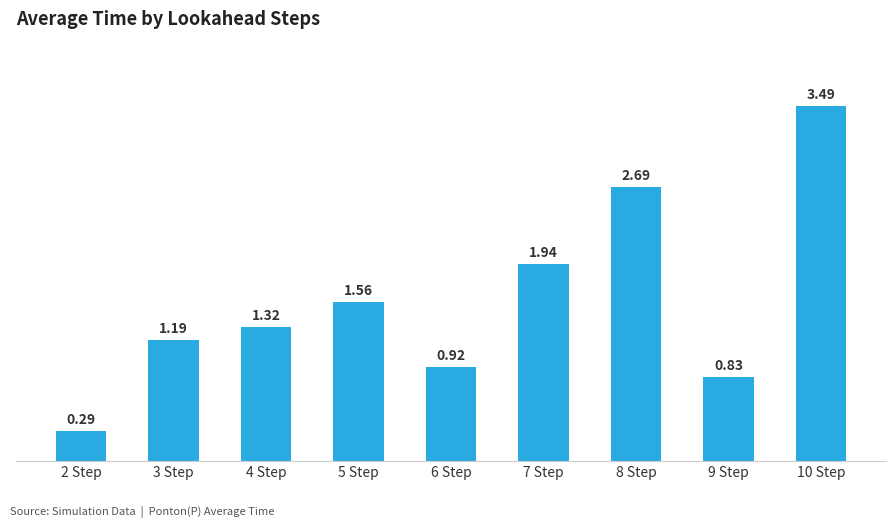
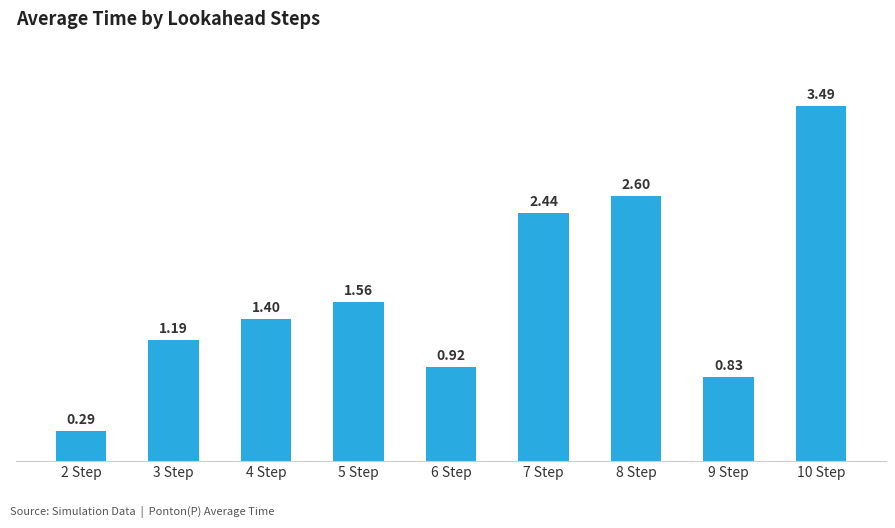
  {
    "2 Step": 0.29,
    "3 Step": 1.19,
-   "4 Step": 1.32,
+   "4 Step": 1.40,
    "5 Step": 1.56,
    "6 Step": 0.92,
-   "7 Step": 1.94,
-   "8 Step": 2.69,
+   "7 Step": 2.44,
+   "8 Step": 2.60,
    "9 Step": 0.83,
    "10 Step": 3.49
  }
